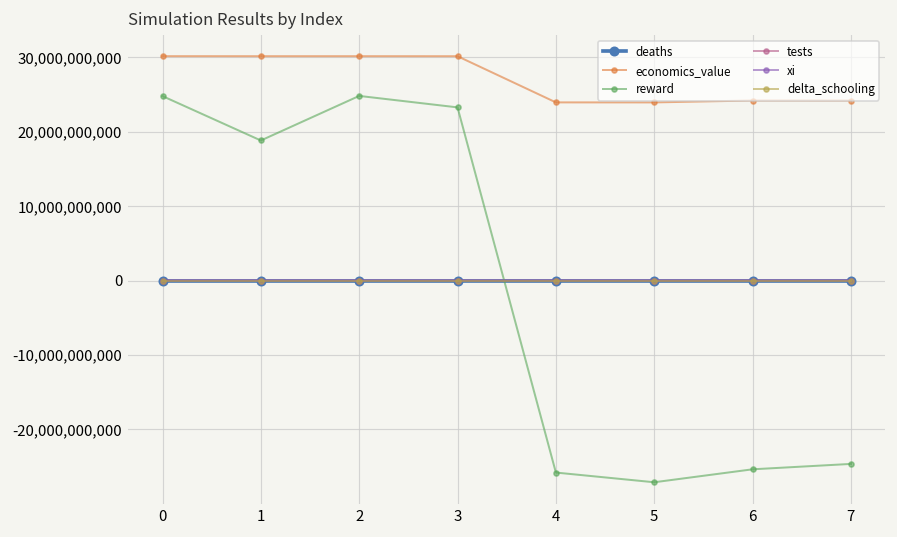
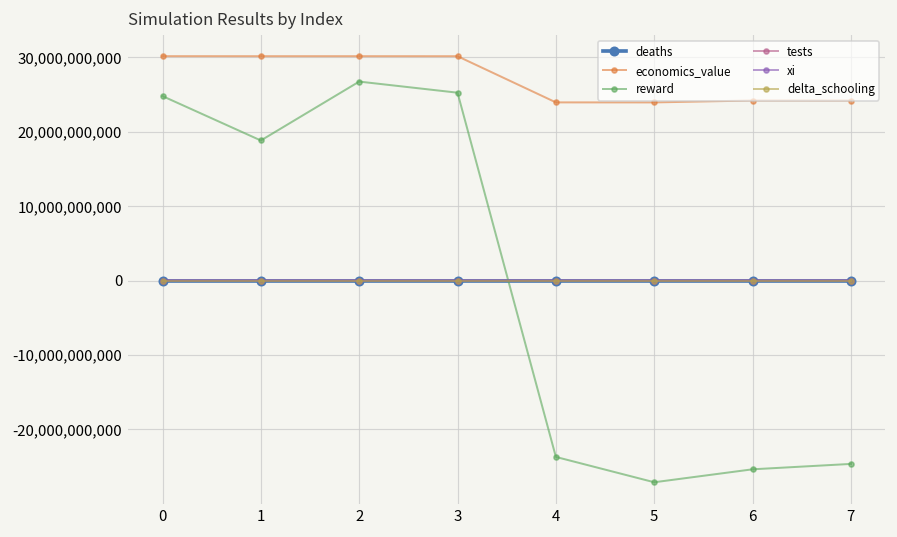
  {
    "reward": {
      "0": "25,000,000,000",
      "1": "19,000,000,000",
-     "2": "25,000,000,000",
-     "3": "23,000,000,000",
-     "4": "-26,000,000,000",
+     "2": "27,000,000,000",
+     "3": "25,000,000,000",
+     "4": "-24,000,000,000",
      "5": "-27,000,000,000",
      "6": "-25,000,000,000",
      "7": "-25,000,000,000"
    }
  }
